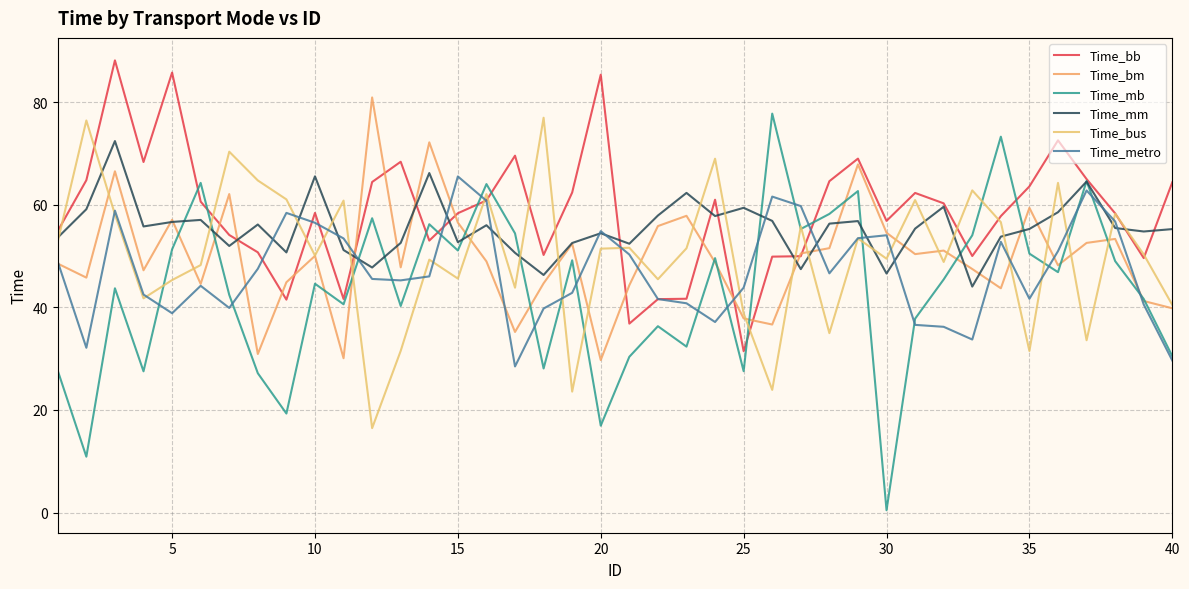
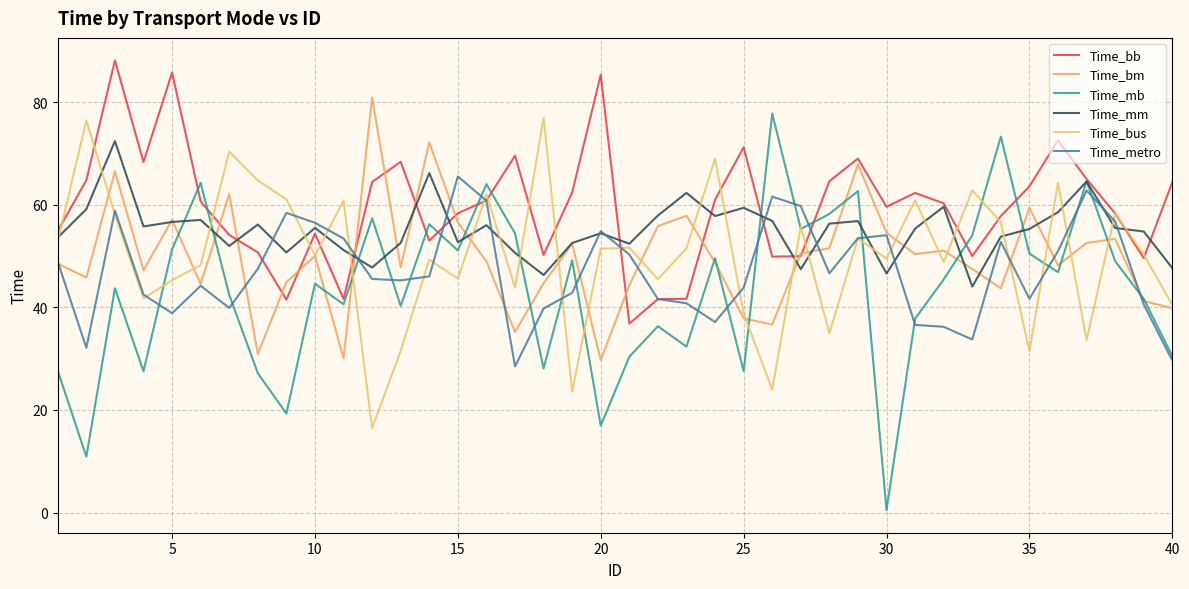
  {
    "Time_bb": {
      "5": 86,
-     "10": 58,
+     "10": 54,
      "15": 58,
      "20": 85,
-     "25": 31,
-     "30": 57,
+     "25": 71,
+     "30": 60,
      "35": 64,
      "40": 64
    },
    "Time_mm": {
-     "10": 66,
+     "10": 55,
      "15": 53,
      "25": 59,
      "30": 47,
      "35": 55,
-     "40": 55
+     "40": 48
    }
  }
